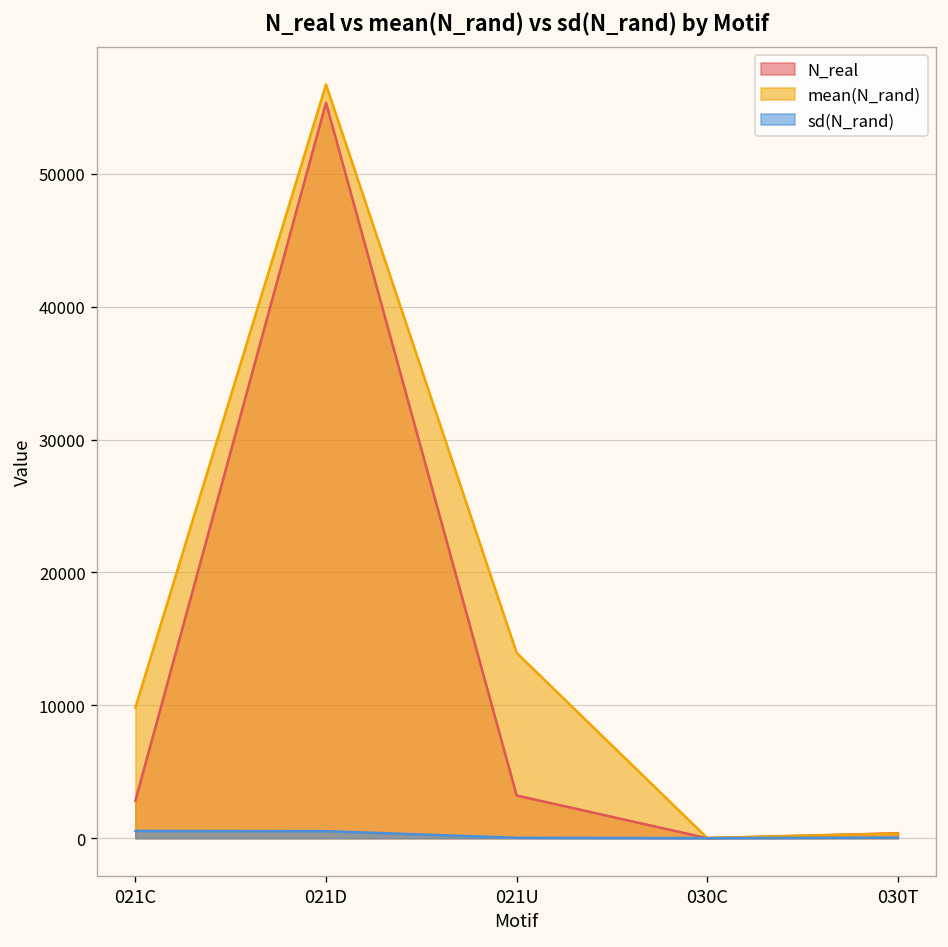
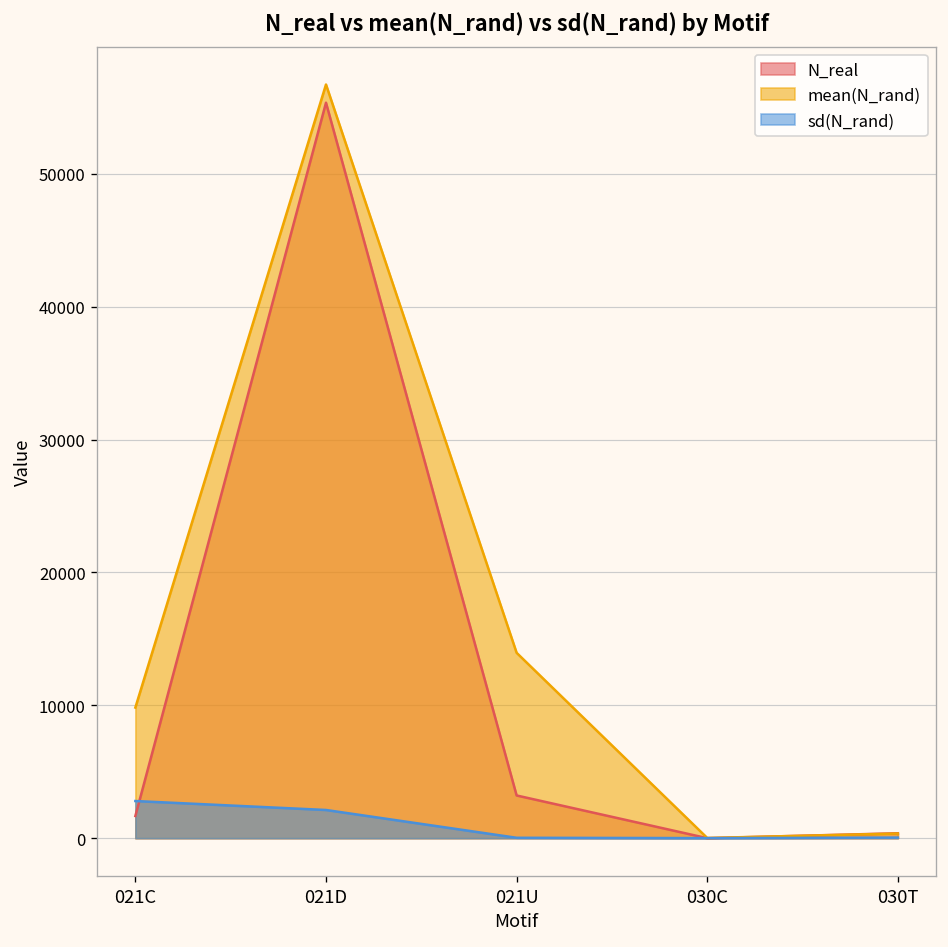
  {
    "N_real": {
-     "021C": 2800,
+     "021C": 1700,
      "021D": 55400,
      "021U": 3200
    },
    "mean(N_rand)": {
      "021C": 9800,
      "021D": 56700,
      "021U": 14000
    },
    "sd(N_rand)": {
-     "021C": 500,
-     "021D": 500,
+     "021C": 2800,
+     "021D": 2100,
      "021U": 0,
      "030T": 0
    }
  }
